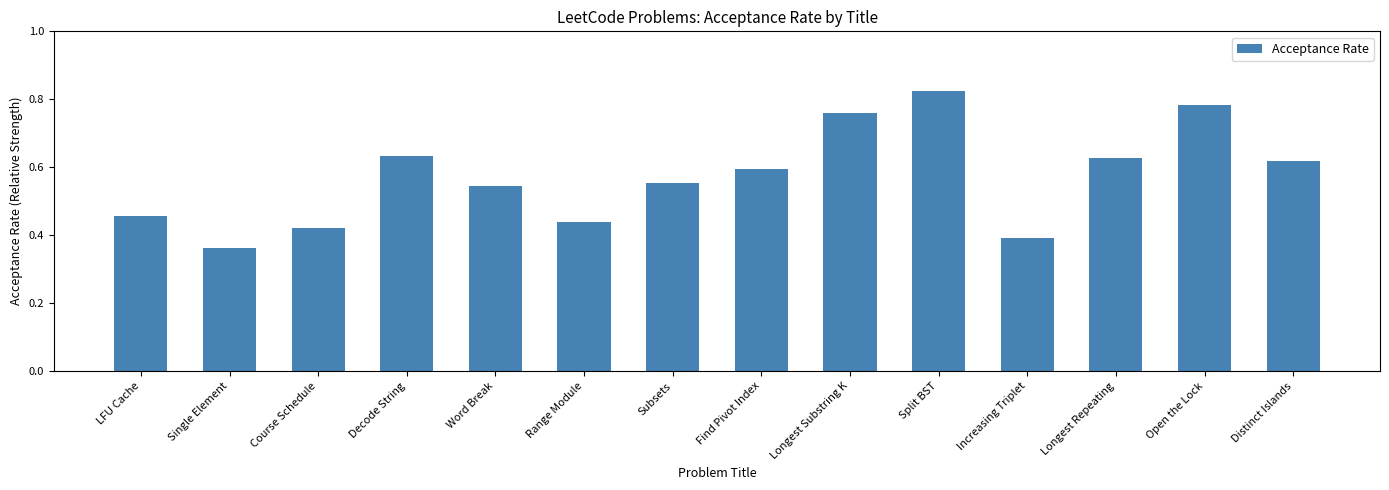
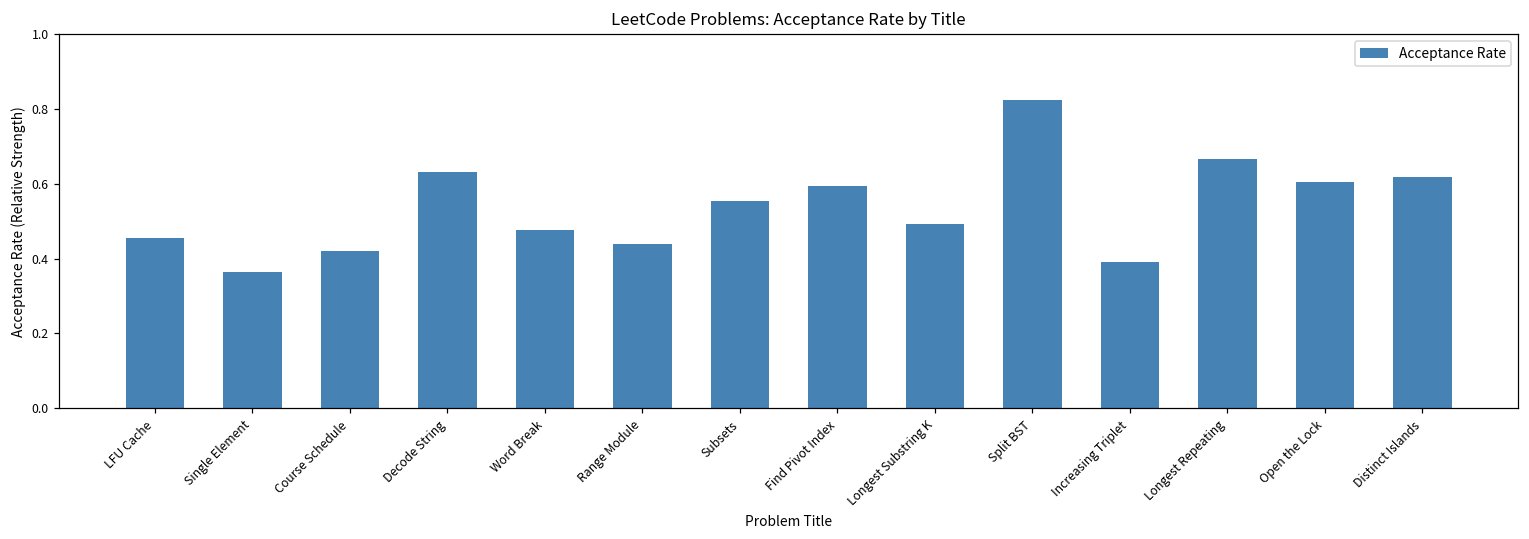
  {
    "LFU Cache": 0.46,
    "Single Element": 0.36,
    "Course Schedule": 0.42,
    "Decode String": 0.63,
-   "Word Break": 0.55,
+   "Word Break": 0.48,
    "Range Module": 0.44,
    "Subsets": 0.55,
    "Find Pivot Index": 0.60,
-   "Longest Substring K": 0.76,
+   "Longest Substring K": 0.49,
    "Split BST": 0.82,
    "Increasing Triplet": 0.39,
-   "Longest Repeating": 0.63,
-   "Open the Lock": 0.78,
+   "Longest Repeating": 0.67,
+   "Open the Lock": 0.61,
    "Distinct Islands": 0.62
  }
